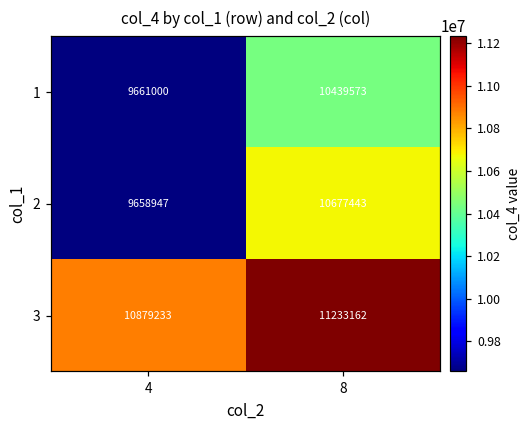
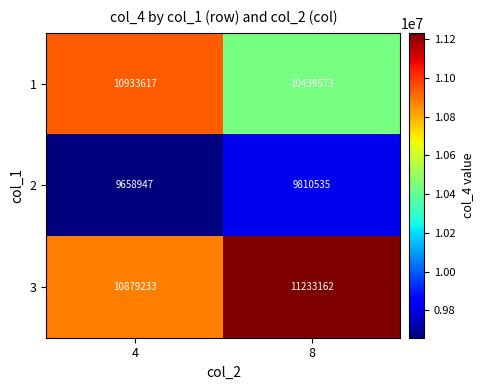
  {
    "1": {
-     "4": 9661000,
+     "4": 10933617,
      "8": 10439573
    },
    "2": {
      "4": 9658947,
-     "8": 10677443
+     "8": 9810535
    },
    "3": {
      "4": 10879233,
      "8": 11233162
    }
  }
